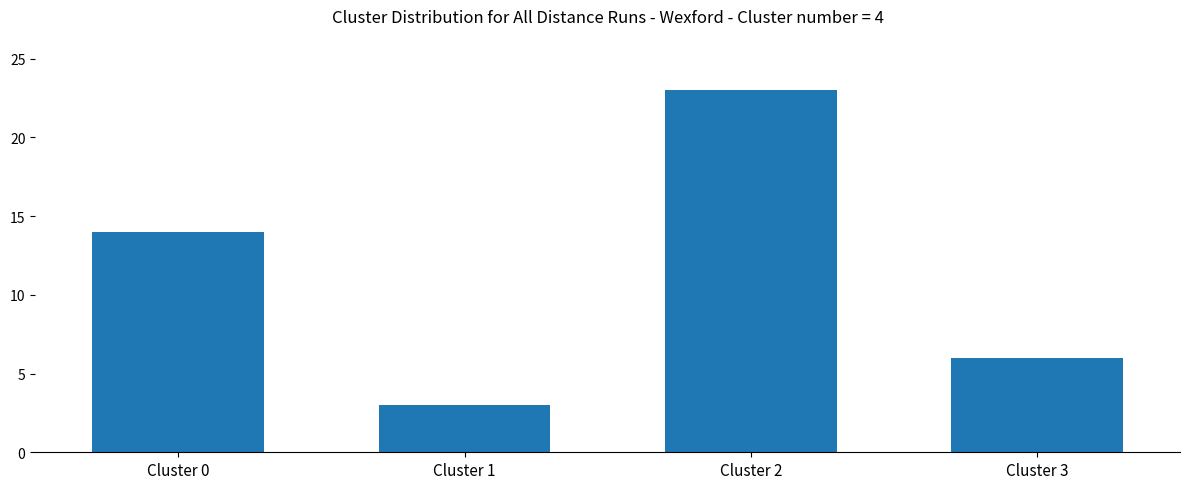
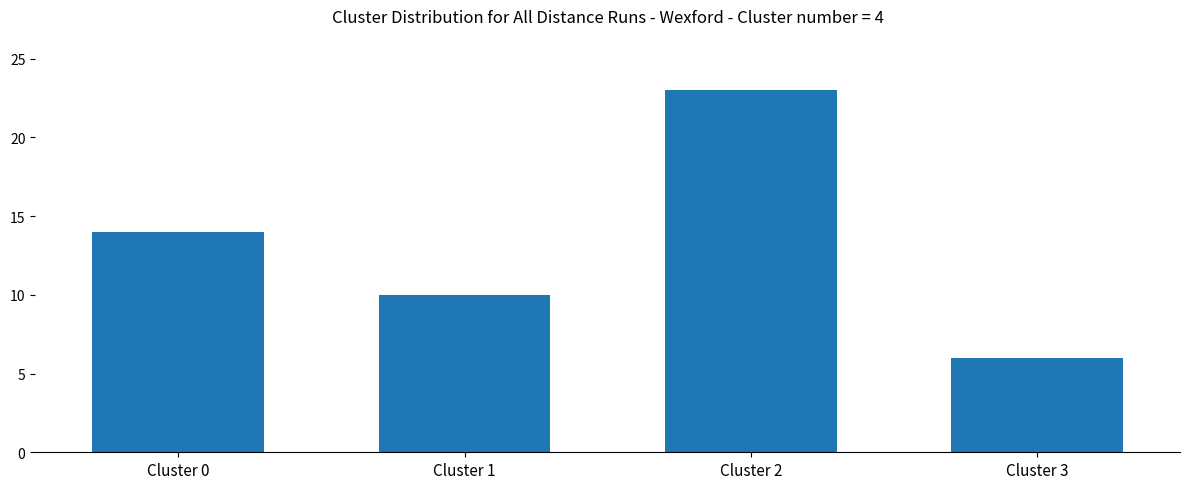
  {
    "Cluster 0": 14,
-   "Cluster 1": 3,
+   "Cluster 1": 10,
    "Cluster 2": 23,
    "Cluster 3": 6
  }
